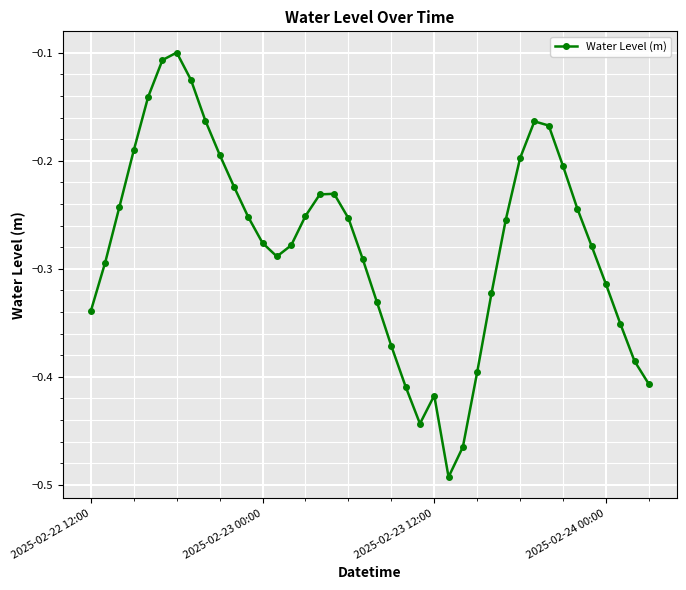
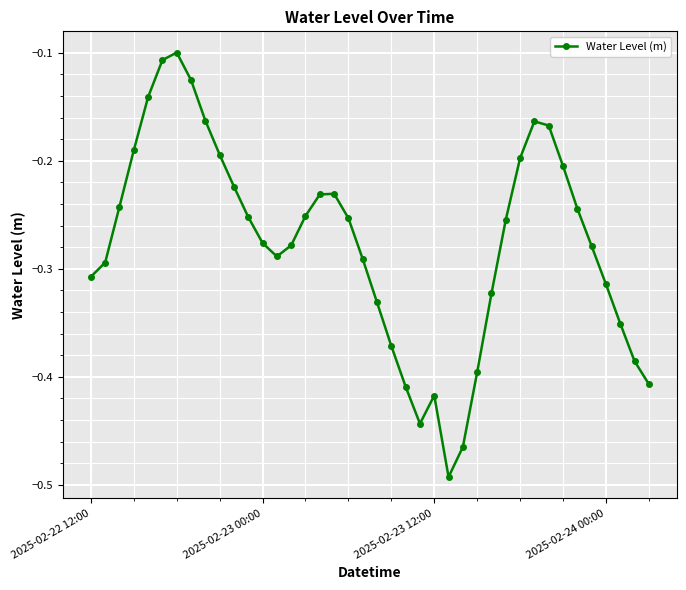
  {
-   "2025-02-22 12:00": -0.339,
+   "2025-02-22 12:00": -0.307,
    "2025-02-23 00:00": -0.276,
    "2025-02-23 12:00": -0.417,
    "2025-02-24 00:00": -0.314
  }
